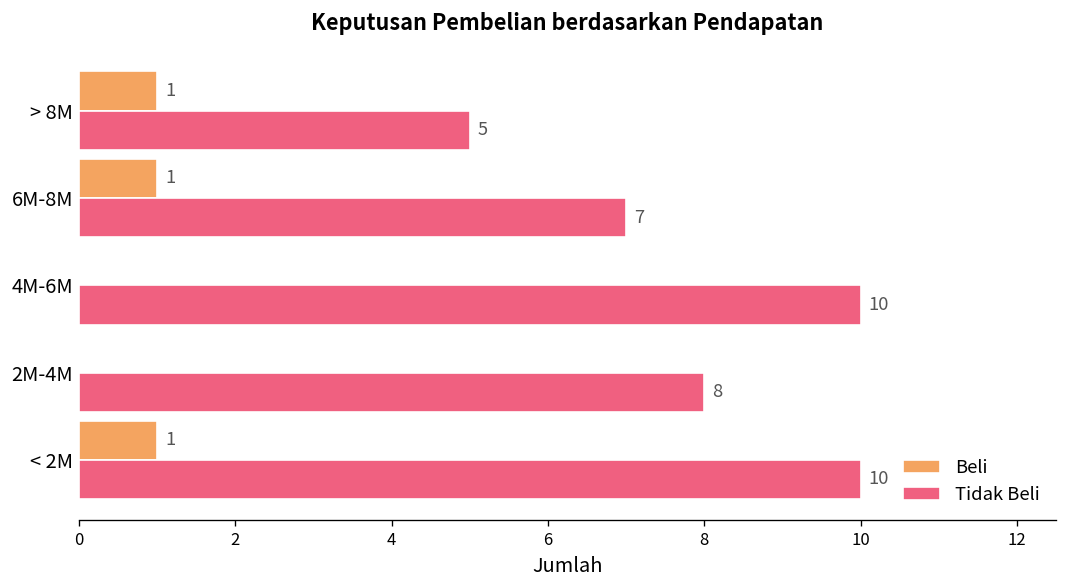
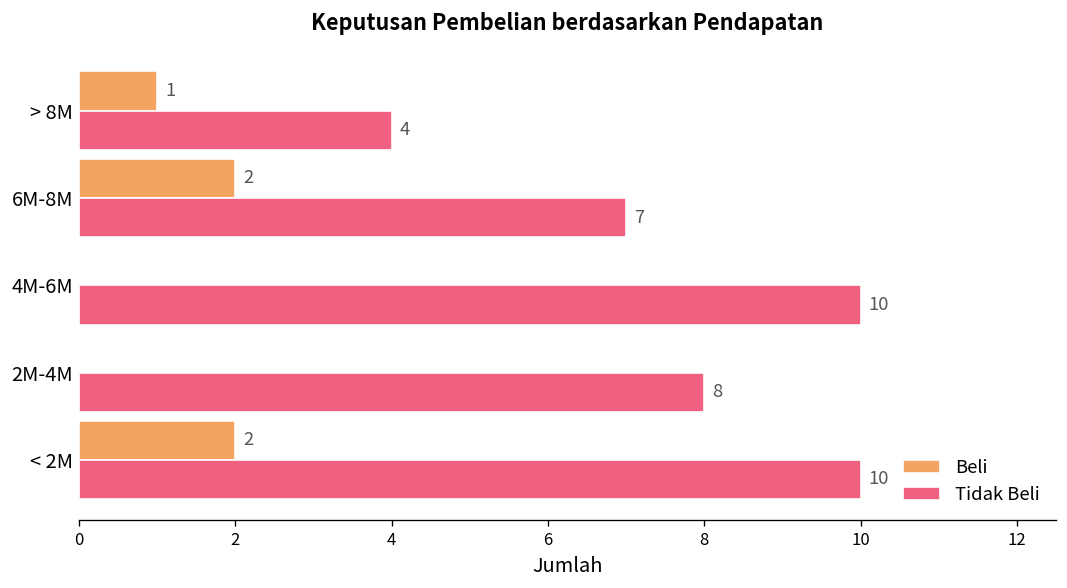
  {
    "Beli": {
      "> 8M": 1,
-     "6M-8M": 1,
-     "< 2M": 1
+     "6M-8M": 2,
+     "< 2M": 2
    },
    "Tidak Beli": {
-     "> 8M": 5,
+     "> 8M": 4,
      "6M-8M": 7,
      "4M-6M": 10,
      "2M-4M": 8,
      "< 2M": 10
    }
  }
